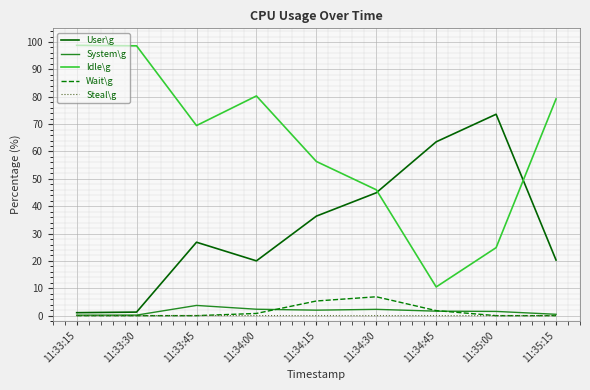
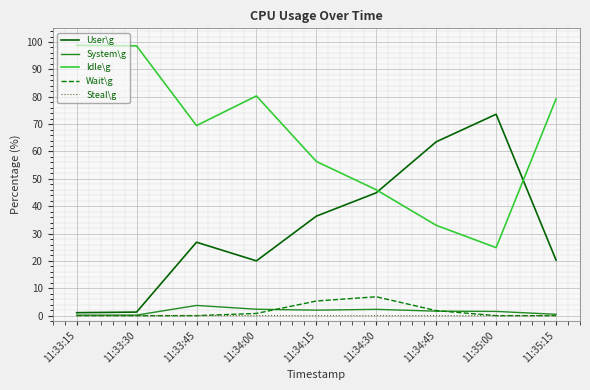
  {
    "Idle\\g": {
      "11:33:30": 99,
      "11:33:45": 69,
      "11:34:00": 80,
      "11:34:15": 56,
      "11:34:30": 46,
-     "11:34:45": 10,
+     "11:34:45": 33,
      "11:35:00": 25,
      "11:35:15": 79
    },
    "Steal\\g": {
      "11:34:15": 0,
      "11:34:30": 0,
      "11:34:45": 0
    }
  }
